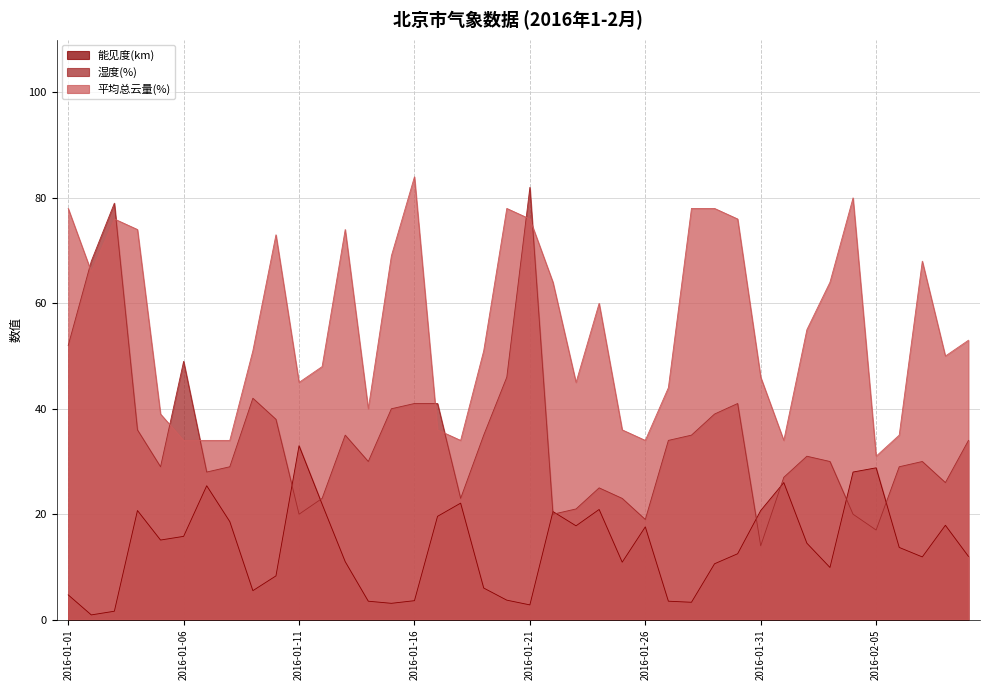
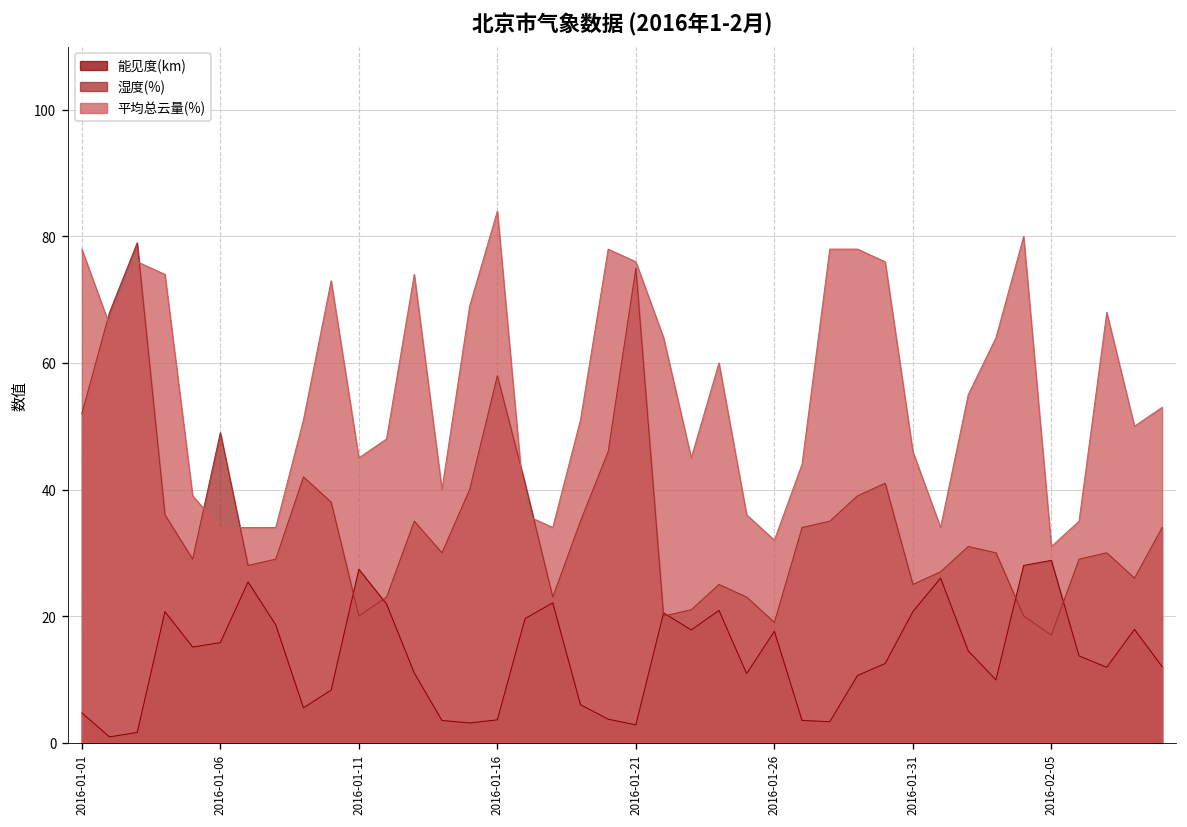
  {
    "能见度(km)": {
      "2016-01-01": 5,
      "2016-01-06": 16,
-     "2016-01-11": 33,
+     "2016-01-11": 27,
      "2016-01-16": 4,
      "2016-01-21": 3,
      "2016-01-26": 18,
      "2016-01-31": 21,
      "2016-02-05": 29
    },
    "湿度(%)": {
      "2016-01-01": 52,
      "2016-01-06": 49,
      "2016-01-11": 20,
-     "2016-01-16": 41,
-     "2016-01-21": 82,
+     "2016-01-16": 58,
+     "2016-01-21": 75,
      "2016-01-26": 19,
-     "2016-01-31": 14,
+     "2016-01-31": 25,
      "2016-02-05": 17
    },
    "平均总云量(%)": {
      "2016-01-01": 78,
      "2016-01-06": 34,
      "2016-01-11": 45,
      "2016-01-16": 84,
      "2016-01-21": 76,
-     "2016-01-26": 34,
+     "2016-01-26": 32,
      "2016-01-31": 46,
      "2016-02-05": 31
    }
  }
